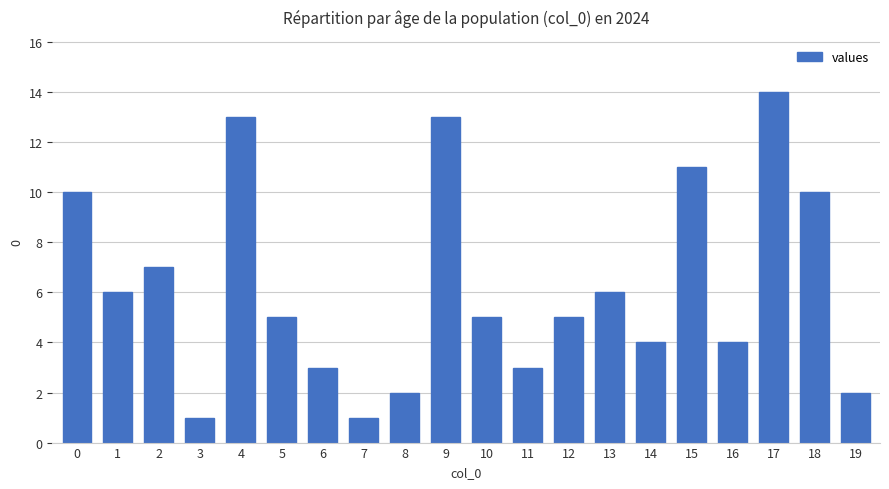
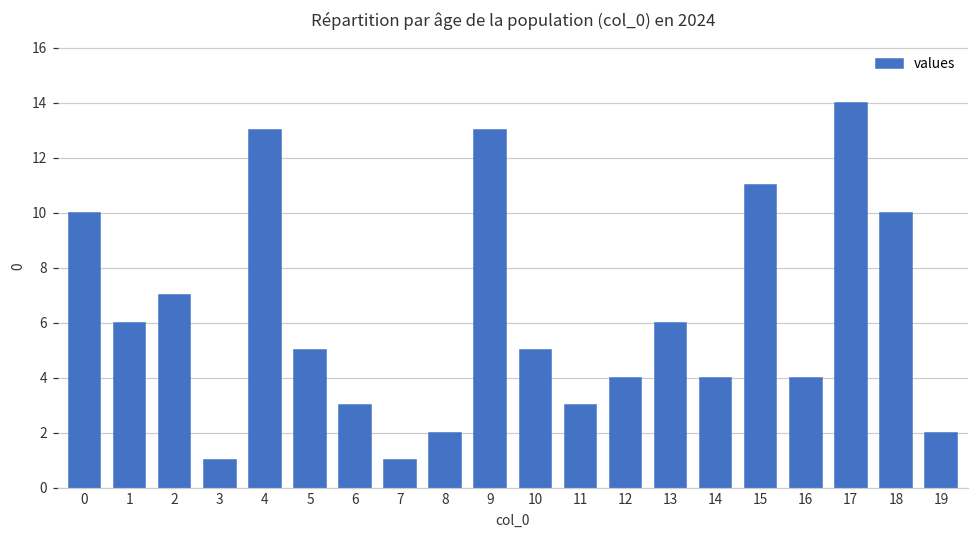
  {
    "0": 10,
    "1": 6,
    "2": 7,
    "3": 1,
    "4": 13,
    "5": 5,
    "6": 3,
    "7": 1,
    "8": 2,
    "9": 13,
    "10": 5,
    "11": 3,
-   "12": 5,
+   "12": 4,
    "13": 6,
    "14": 4,
    "15": 11,
    "16": 4,
    "17": 14,
    "18": 10,
    "19": 2
  }
